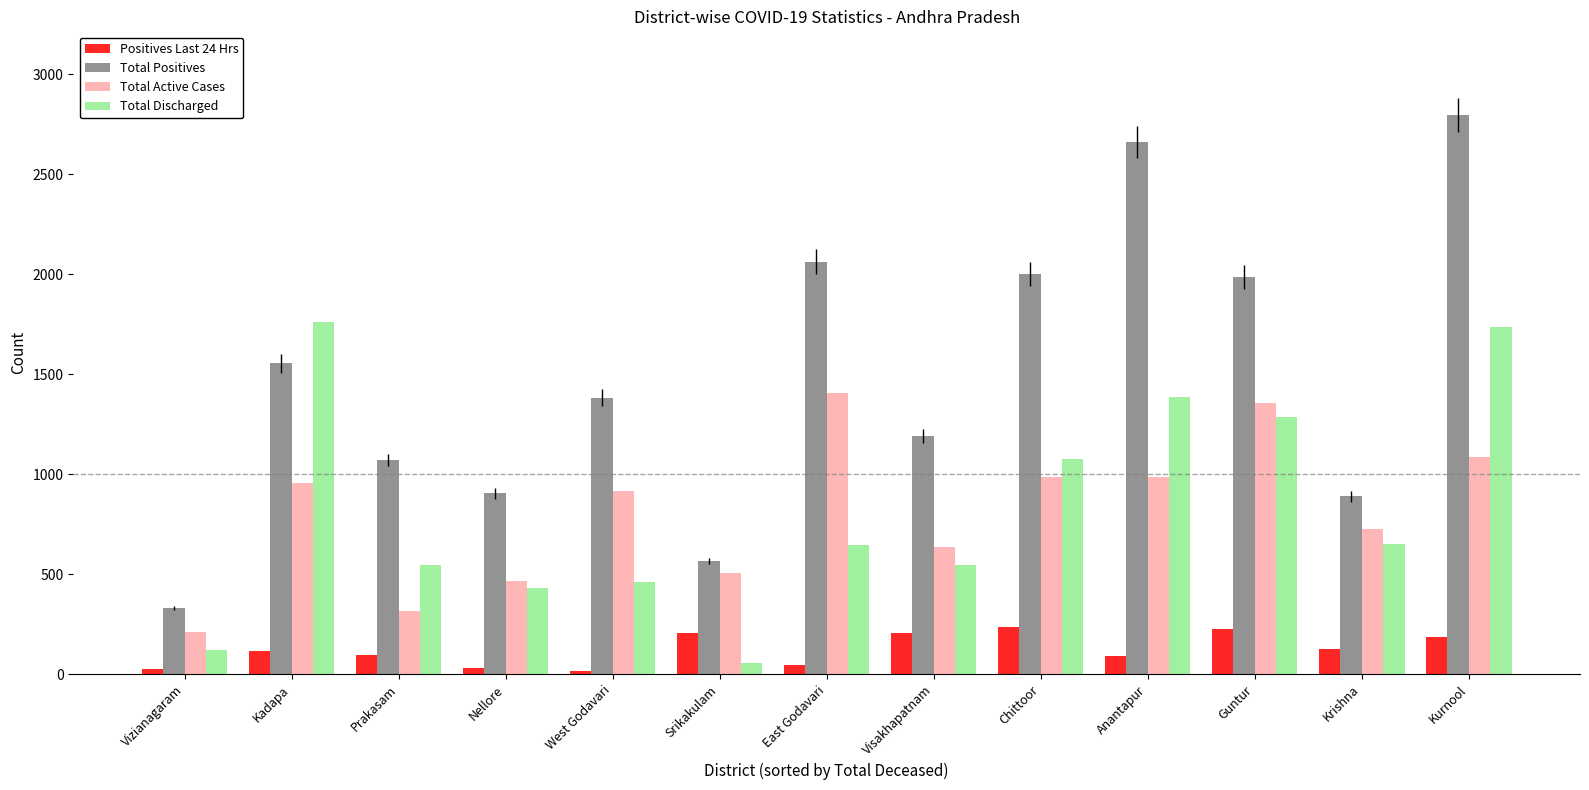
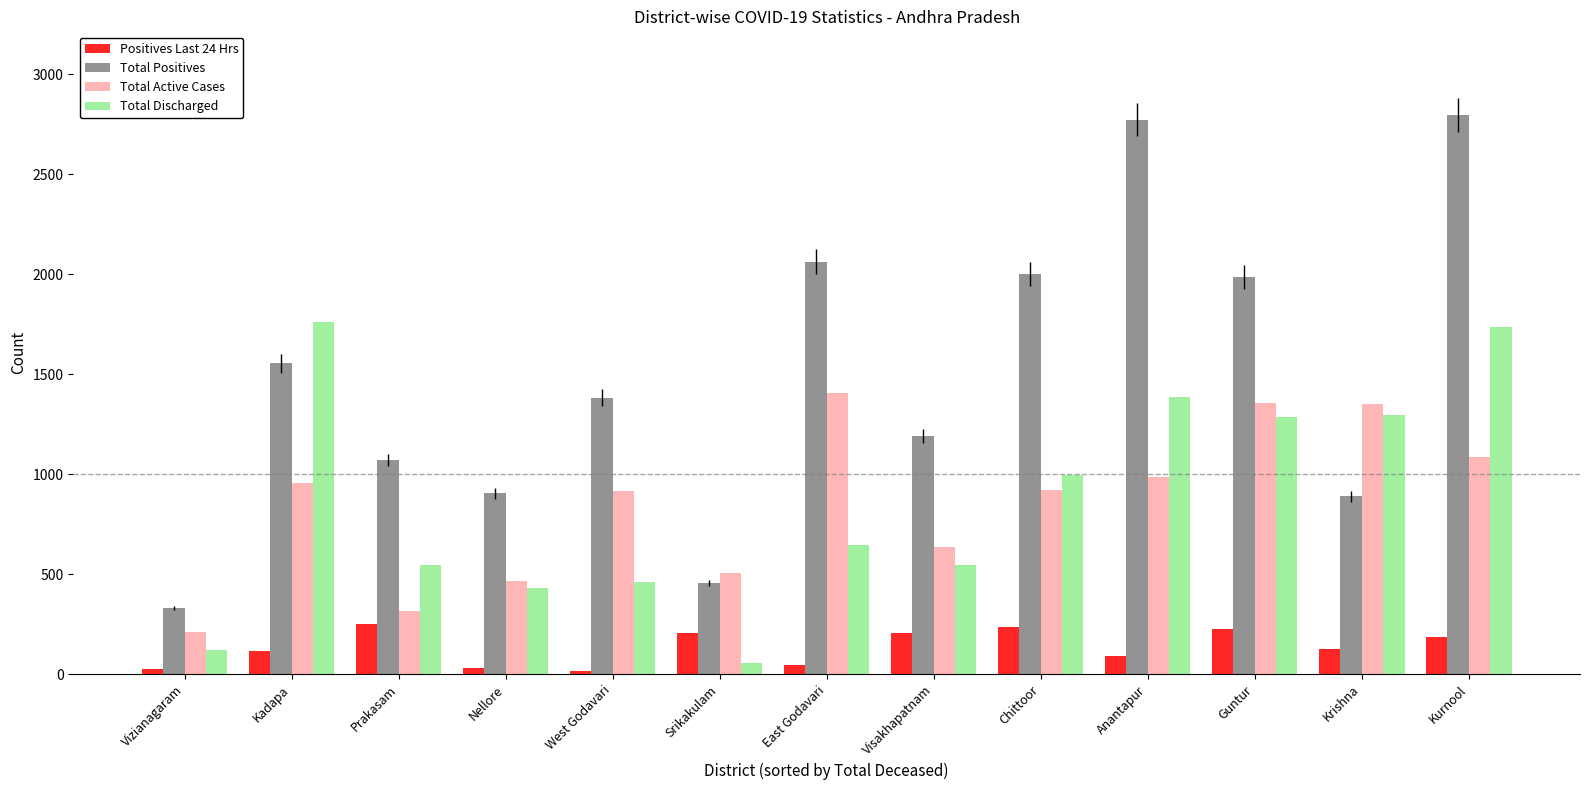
  {
    "Positives Last 24 Hrs": {
      "Vizianagaram": 30,
      "Kadapa": 110,
-     "Prakasam": 100,
+     "Prakasam": 250,
      "Nellore": 30,
      "West Godavari": 20,
      "Srikakulam": 210,
      "East Godavari": 50,
      "Visakhapatnam": 210,
      "Chittoor": 240,
      "Anantapur": 90,
      "Guntur": 230,
      "Krishna": 130,
      "Kurnool": 190
    },
    "Total Positives": {
      "Vizianagaram": 330,
      "Kadapa": 1550,
      "Prakasam": 1070,
      "Nellore": 900,
      "West Godavari": 1380,
-     "Srikakulam": 570,
+     "Srikakulam": 460,
      "East Godavari": 2060,
      "Visakhapatnam": 1190,
      "Chittoor": 2000,
-     "Anantapur": 2660,
+     "Anantapur": 2770,
      "Guntur": 1980,
      "Krishna": 890,
      "Kurnool": 2800
    },
    "Total Active Cases": {
      "Vizianagaram": 210,
      "Kadapa": 960,
      "Prakasam": 310,
      "Nellore": 470,
      "West Godavari": 920,
      "Srikakulam": 500,
      "East Godavari": 1410,
      "Visakhapatnam": 630,
-     "Chittoor": 990,
+     "Chittoor": 920,
      "Anantapur": 980,
      "Guntur": 1360,
-     "Krishna": 730,
+     "Krishna": 1350,
      "Kurnool": 1090
    },
    "Total Discharged": {
      "Vizianagaram": 120,
      "Kadapa": 1760,
      "Prakasam": 550,
      "Nellore": 430,
      "West Godavari": 460,
      "Srikakulam": 50,
      "East Godavari": 650,
      "Visakhapatnam": 550,
-     "Chittoor": 1080,
+     "Chittoor": 1000,
      "Anantapur": 1390,
      "Guntur": 1280,
-     "Krishna": 650,
+     "Krishna": 1300,
      "Kurnool": 1740
    }
  }
